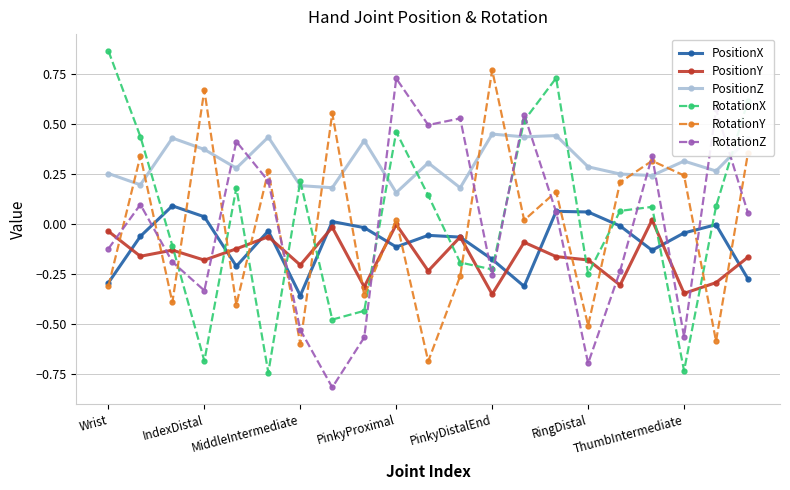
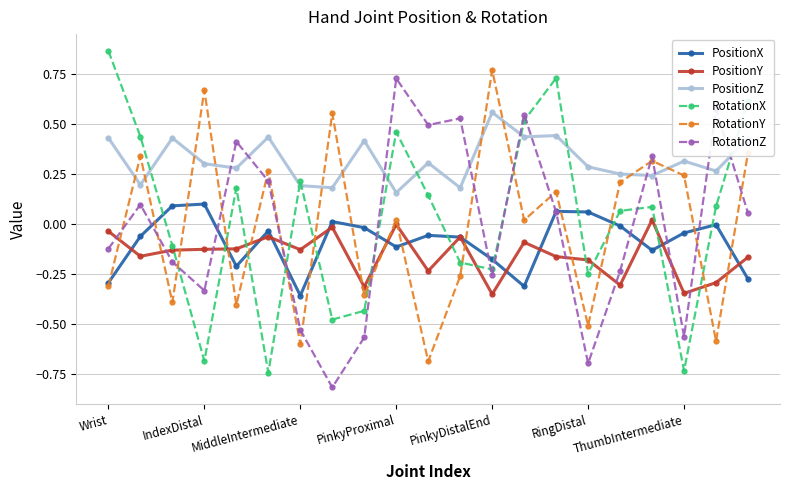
  {
    "PositionX": {
      "Wrist": -0.29,
-     "IndexDistal": 0.04,
+     "IndexDistal": 0.10,
      "MiddleIntermediate": -0.36,
      "PinkyProximal": -0.12,
      "PinkyDistalEnd": -0.18,
      "RingDistal": 0.06,
      "ThumbIntermediate": -0.05
    },
    "PositionY": {
      "Wrist": -0.04,
-     "IndexDistal": -0.18,
-     "MiddleIntermediate": -0.21,
+     "IndexDistal": -0.13,
+     "MiddleIntermediate": -0.13,
      "PinkyProximal": 0.00,
      "PinkyDistalEnd": -0.35,
      "RingDistal": -0.18,
      "ThumbIntermediate": -0.35
    },
    "PositionZ": {
-     "Wrist": 0.25,
-     "IndexDistal": 0.37,
+     "Wrist": 0.43,
+     "IndexDistal": 0.30,
      "MiddleIntermediate": 0.19,
      "PinkyProximal": 0.16,
-     "PinkyDistalEnd": 0.45,
+     "PinkyDistalEnd": 0.56,
      "RingDistal": 0.29,
      "ThumbIntermediate": 0.31
    },
    "RotationX": {
      "Wrist": 0.87,
      "IndexDistal": -0.69,
      "MiddleIntermediate": 0.21,
      "PinkyProximal": 0.46,
      "PinkyDistalEnd": -0.23,
      "RingDistal": -0.25,
      "ThumbIntermediate": -0.73
    },
    "RotationY": {
      "Wrist": -0.31,
      "IndexDistal": 0.67,
      "MiddleIntermediate": -0.60,
      "PinkyProximal": 0.02,
      "PinkyDistalEnd": 0.77,
      "RingDistal": -0.51,
      "ThumbIntermediate": 0.24
    },
    "RotationZ": {
      "Wrist": -0.12,
      "IndexDistal": -0.33,
      "MiddleIntermediate": -0.53,
      "PinkyProximal": 0.73,
      "PinkyDistalEnd": -0.26,
      "RingDistal": -0.70,
      "ThumbIntermediate": -0.56
    }
  }
